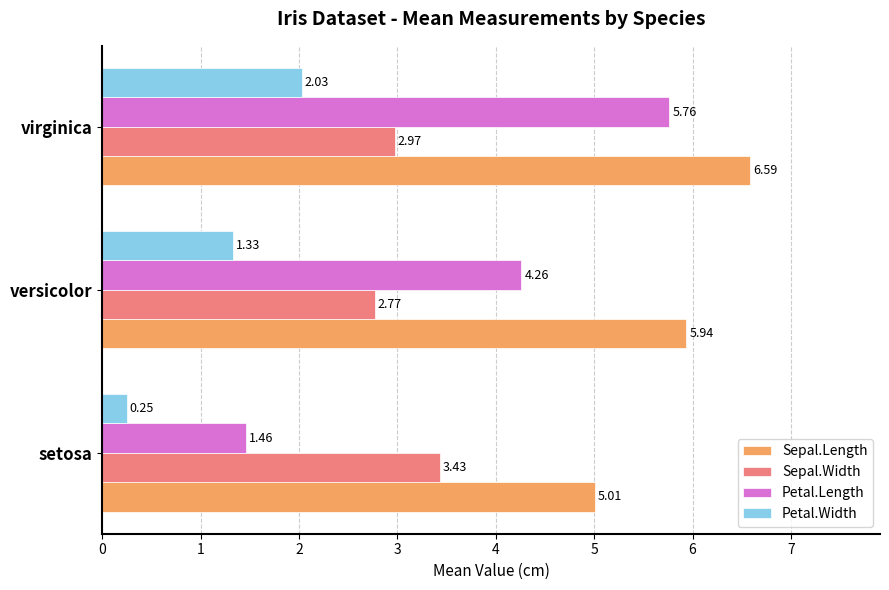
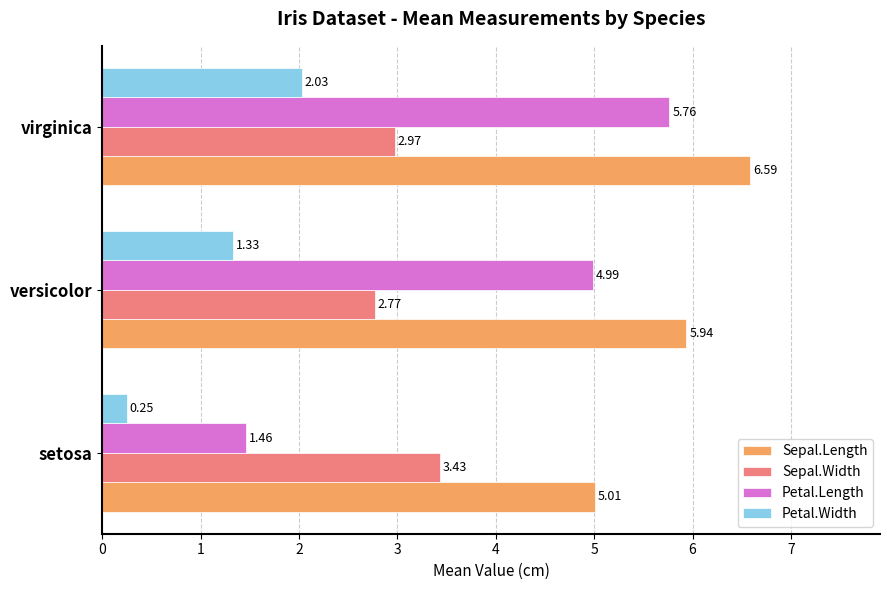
  {
    "Petal.Length": {
      "virginica": 5.76,
-     "versicolor": 4.26,
+     "versicolor": 4.99,
      "setosa": 1.46
    },
    "Petal.Width": {
      "virginica": 2.03,
      "versicolor": 1.33,
      "setosa": 0.25
    }
  }
